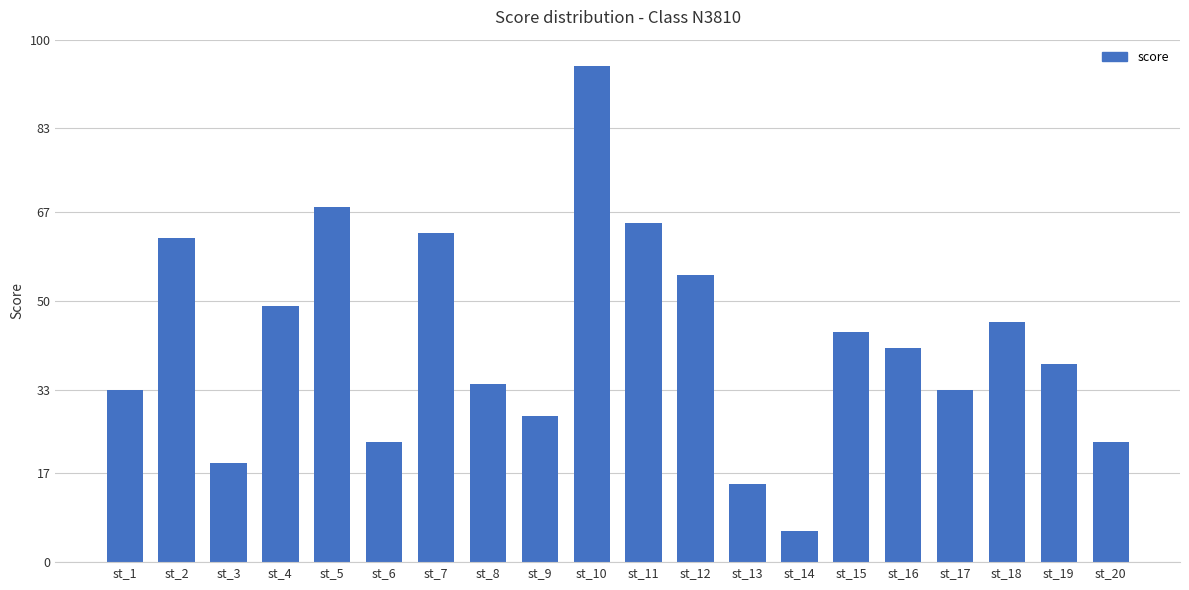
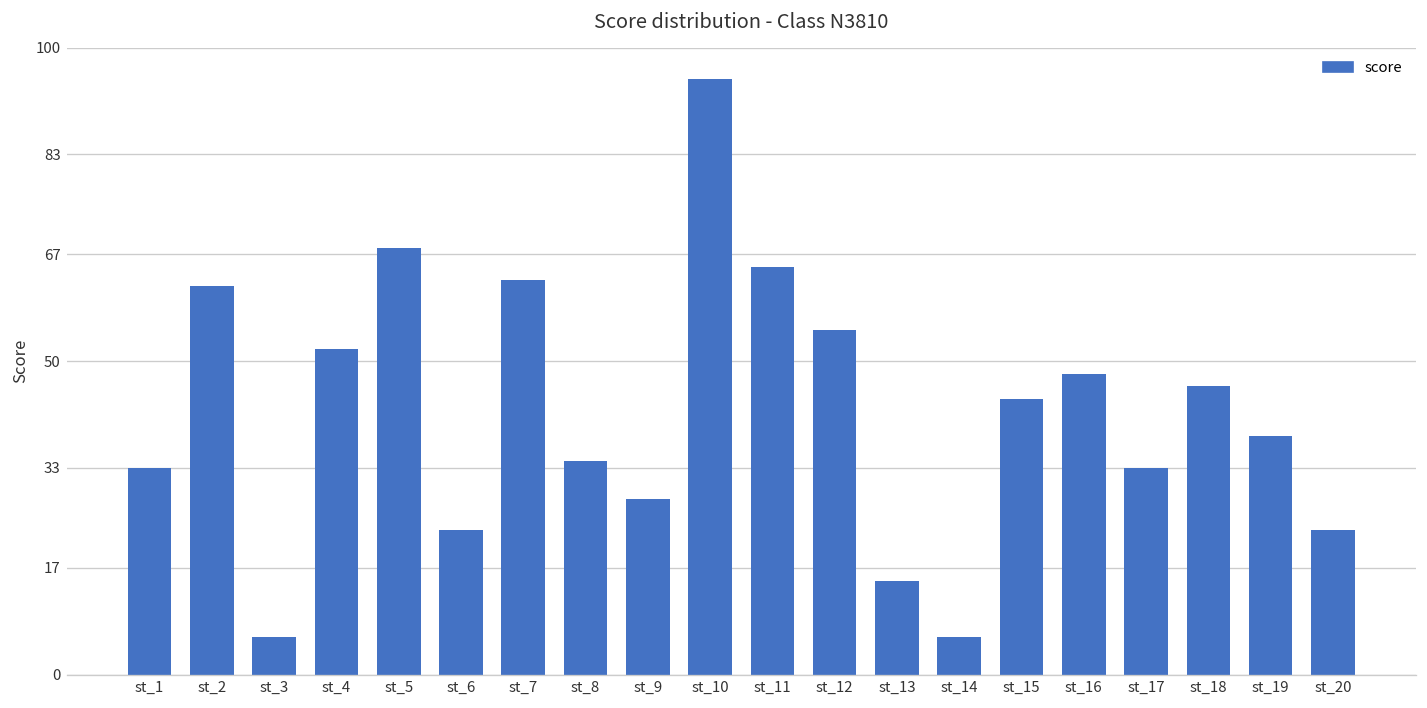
  {
    "st_1": 33,
    "st_2": 62,
-   "st_3": 19,
-   "st_4": 49,
+   "st_3": 6,
+   "st_4": 52,
    "st_5": 68,
    "st_6": 23,
    "st_7": 63,
    "st_8": 34,
    "st_9": 28,
    "st_10": 95,
    "st_11": 65,
    "st_12": 55,
    "st_13": 15,
    "st_14": 6,
    "st_15": 44,
-   "st_16": 41,
+   "st_16": 48,
    "st_17": 33,
    "st_18": 46,
    "st_19": 38,
    "st_20": 23
  }
